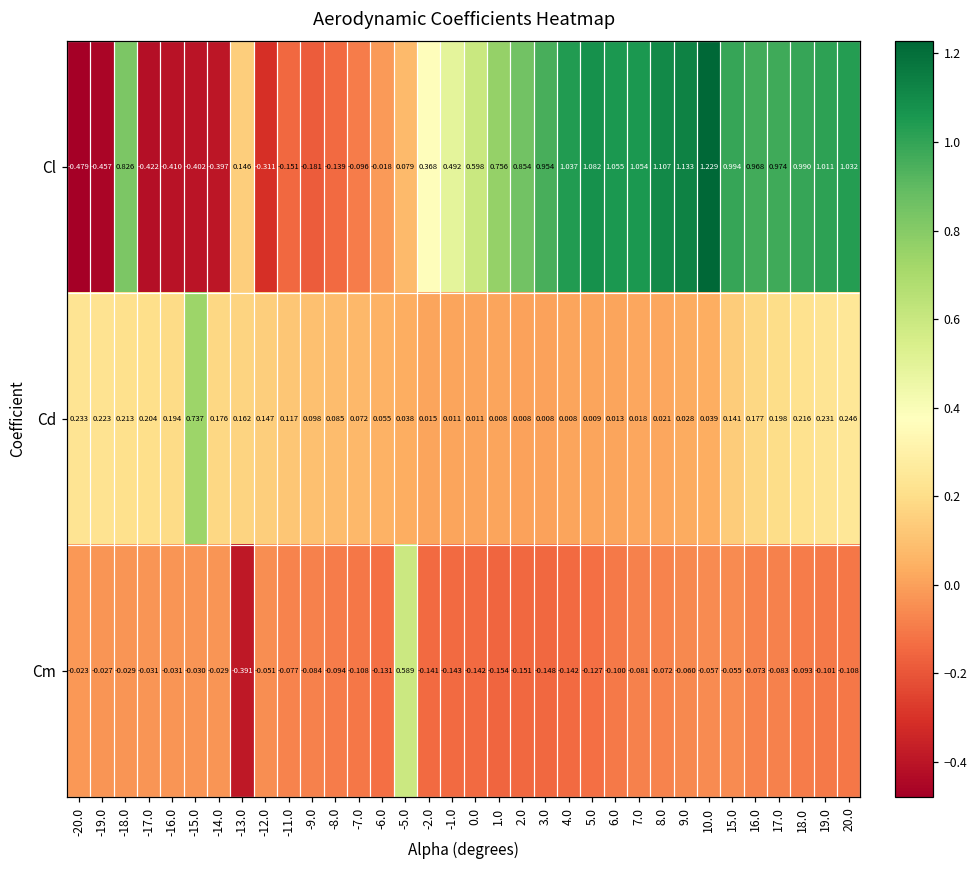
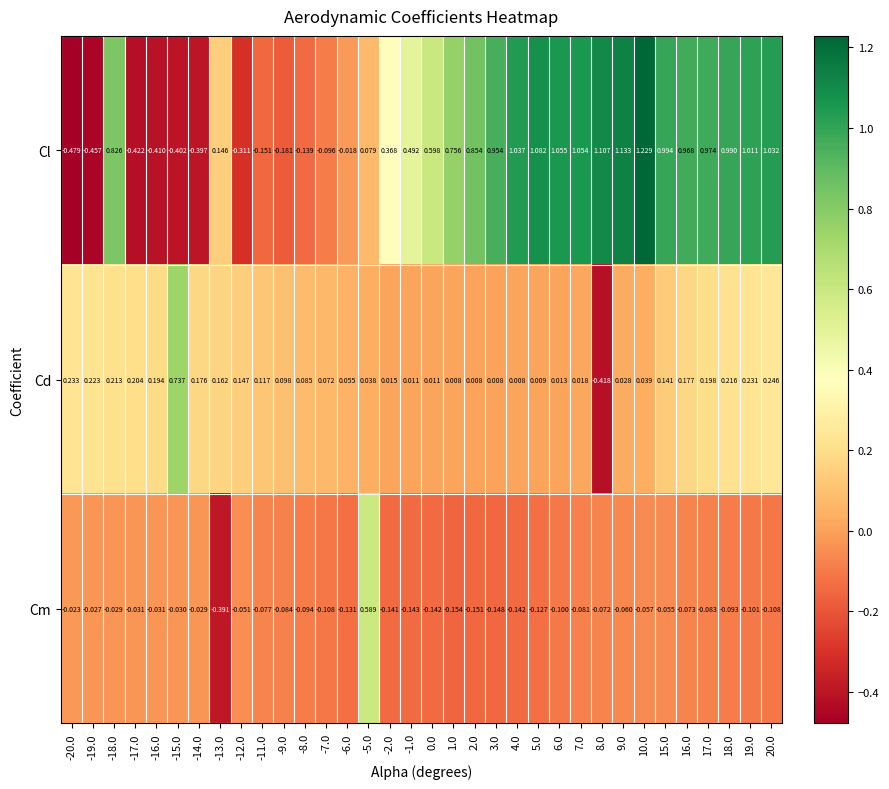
  {
    "Cl": {
      "-20.0": -0.479,
      "-19.0": -0.457,
      "-18.0": 0.826,
      "-17.0": -0.422,
      "-16.0": -0.410,
      "-15.0": -0.402,
      "-14.0": -0.397,
      "-13.0": 0.146,
      "-12.0": -0.311,
      "-11.0": -0.151,
      "-9.0": -0.181,
      "-8.0": -0.139,
      "-7.0": -0.096,
      "-6.0": -0.018,
      "-5.0": 0.079,
      "-2.0": 0.368,
      "-1.0": 0.492,
      "0.0": 0.598,
      "1.0": 0.756,
      "2.0": 0.854,
      "3.0": 0.954,
      "4.0": 1.037,
      "5.0": 1.082,
      "6.0": 1.055,
      "7.0": 1.054,
      "8.0": 1.107,
      "9.0": 1.133,
      "10.0": 1.229,
      "15.0": 0.994,
      "16.0": 0.968,
      "17.0": 0.974,
      "18.0": 0.990,
      "19.0": 1.011,
      "20.0": 1.032
    },
    "Cd": {
      "-20.0": 0.233,
      "-19.0": 0.223,
      "-18.0": 0.213,
      "-17.0": 0.204,
      "-16.0": 0.194,
      "-15.0": 0.737,
      "-14.0": 0.176,
      "-13.0": 0.162,
      "-12.0": 0.147,
      "-11.0": 0.117,
      "-9.0": 0.098,
      "-8.0": 0.085,
      "-7.0": 0.072,
      "-6.0": 0.055,
      "-5.0": 0.038,
      "-2.0": 0.015,
      "-1.0": 0.011,
      "0.0": 0.011,
      "1.0": 0.008,
      "2.0": 0.008,
      "3.0": 0.008,
      "4.0": 0.008,
      "5.0": 0.009,
      "6.0": 0.013,
      "7.0": 0.018,
-     "8.0": 0.021,
+     "8.0": -0.418,
      "9.0": 0.028,
      "10.0": 0.039,
      "15.0": 0.141,
      "16.0": 0.177,
      "17.0": 0.198,
      "18.0": 0.216,
      "19.0": 0.231,
      "20.0": 0.246
    },
    "Cm": {
      "-20.0": -0.023,
      "-19.0": -0.027,
      "-18.0": -0.029,
      "-17.0": -0.031,
      "-16.0": -0.031,
      "-15.0": -0.030,
      "-14.0": -0.029,
      "-13.0": -0.391,
      "-12.0": -0.051,
      "-11.0": -0.077,
      "-9.0": -0.084,
      "-8.0": -0.094,
      "-7.0": -0.108,
      "-6.0": -0.131,
      "-5.0": 0.589,
      "-2.0": -0.141,
      "-1.0": -0.143,
      "0.0": -0.142,
      "1.0": -0.154,
      "2.0": -0.151,
      "3.0": -0.148,
      "4.0": -0.142,
      "5.0": -0.127,
      "6.0": -0.100,
      "7.0": -0.081,
      "8.0": -0.072,
      "9.0": -0.060,
      "10.0": -0.057,
      "15.0": -0.055,
      "16.0": -0.073,
      "17.0": -0.083,
      "18.0": -0.093,
      "19.0": -0.101,
      "20.0": -0.108
    }
  }
